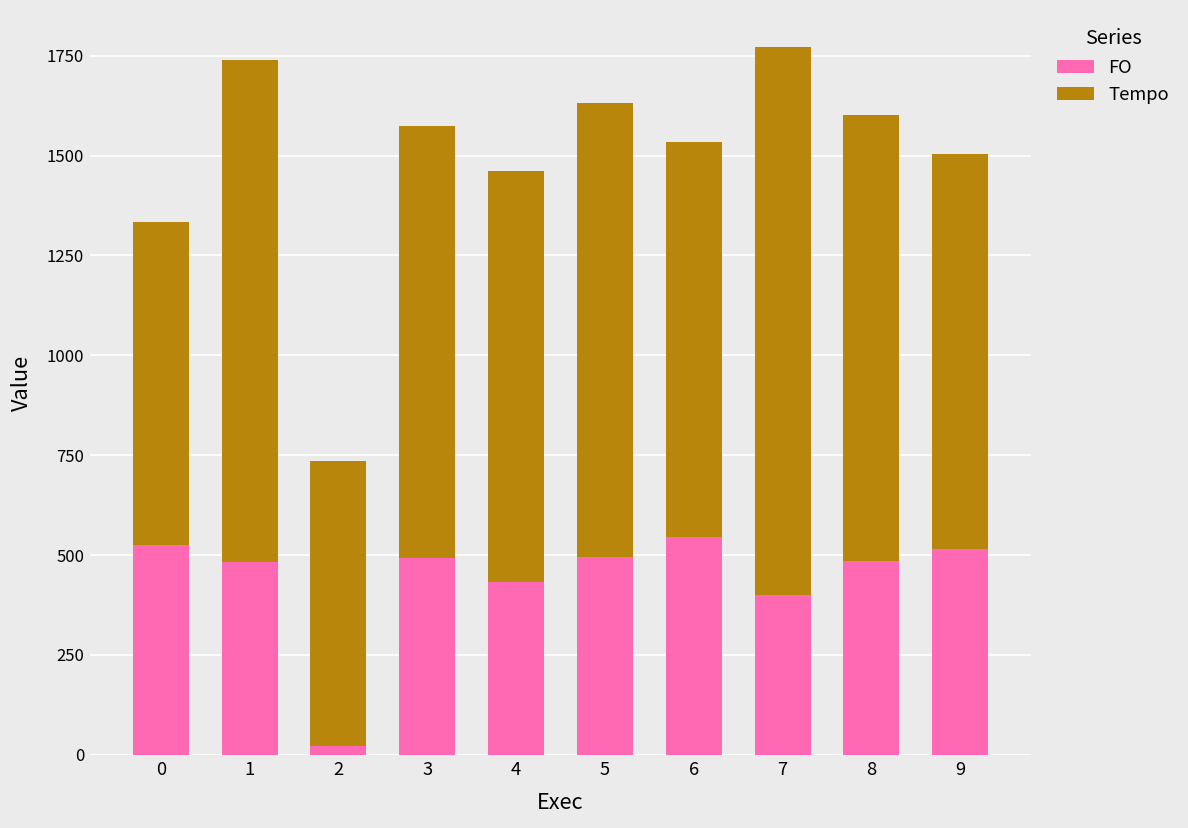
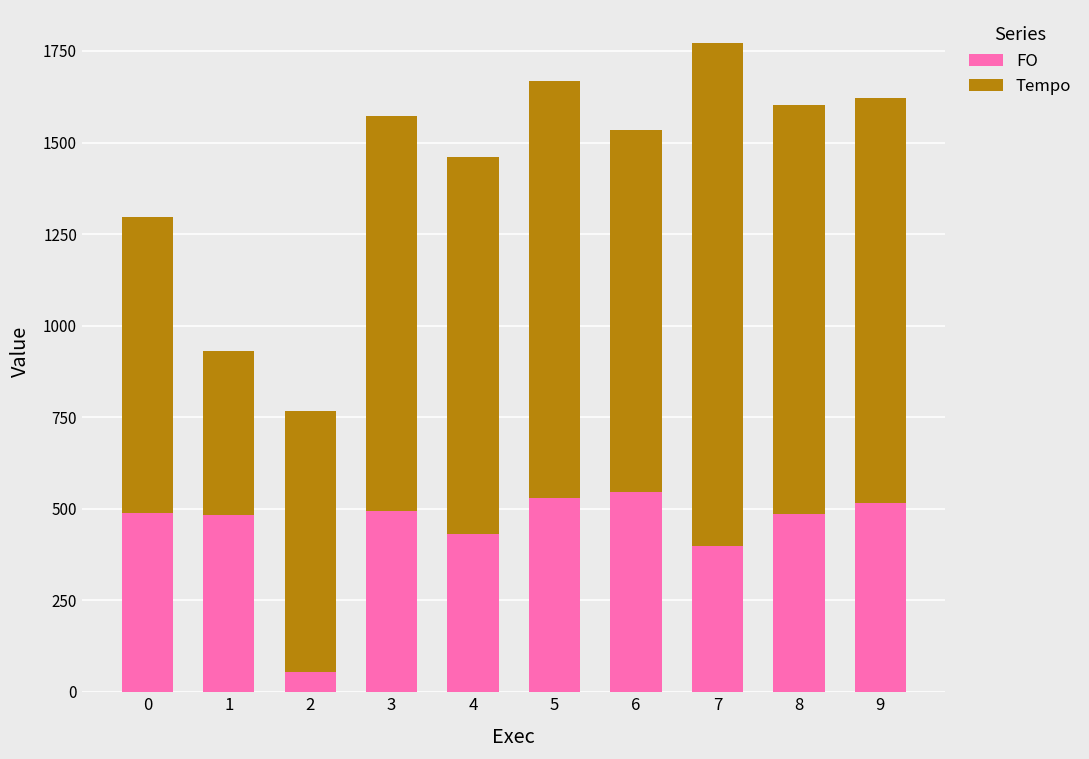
  {
    "FO": {
-     "0": 530,
+     "0": 490,
      "1": 480,
-     "2": 20,
+     "2": 60,
      "3": 490,
      "4": 430,
-     "5": 490,
+     "5": 530,
      "6": 540,
      "7": 400,
      "8": 480,
      "9": 520
    },
    "Tempo": {
      "0": 810,
-     "1": 1260,
+     "1": 450,
      "2": 710,
      "3": 1080,
      "4": 1030,
      "5": 1140,
      "6": 990,
      "7": 1370,
      "8": 1120,
-     "9": 990
+     "9": 1110
    }
  }
